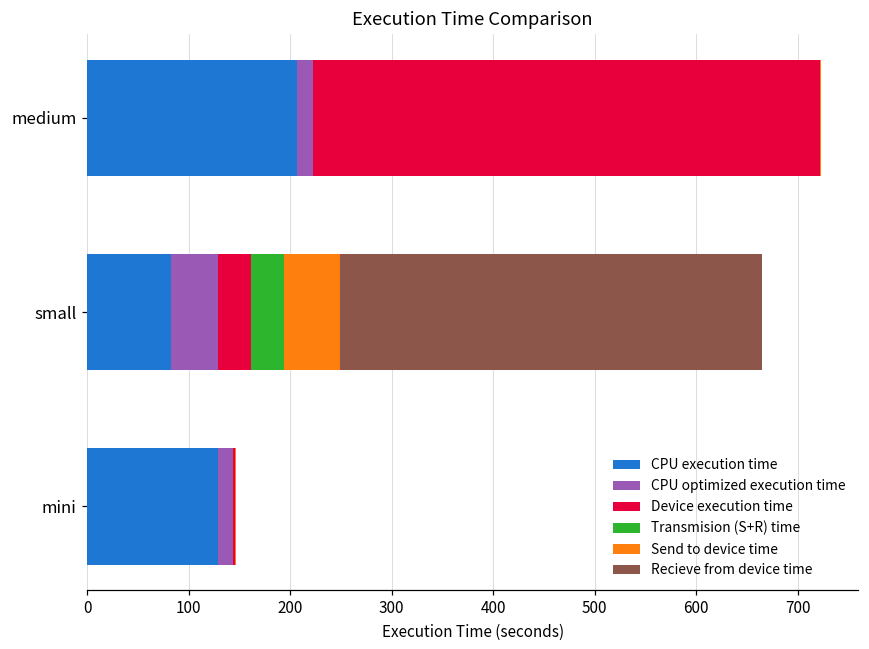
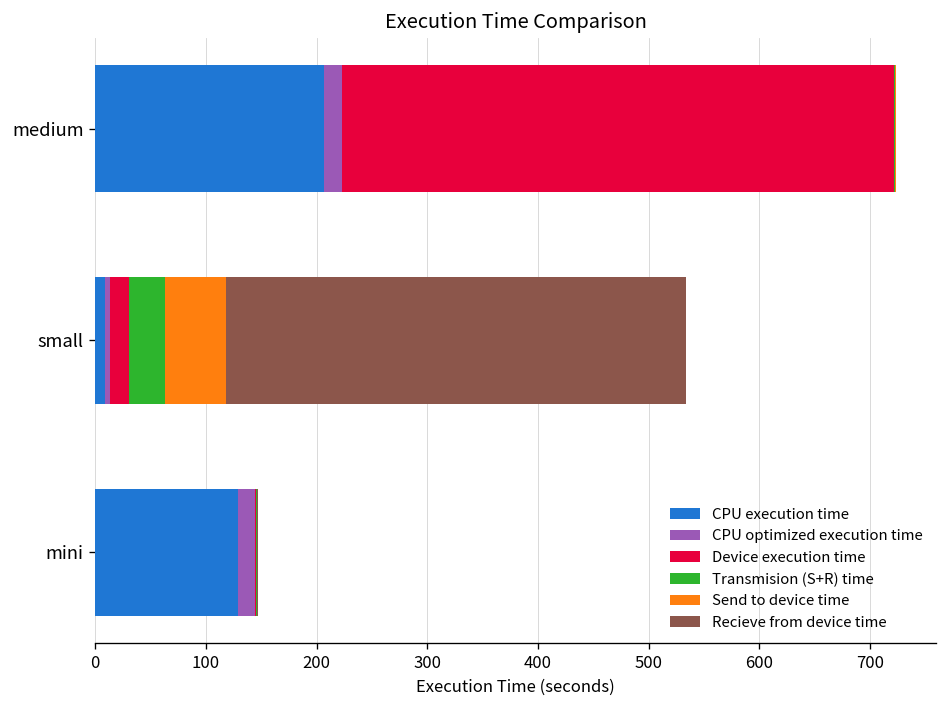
  {
    "CPU execution time": {
      "medium": 210,
-     "small": 80,
+     "small": 10,
      "mini": 130
    },
    "CPU optimized execution time": {
      "medium": 20,
-     "small": 50,
+     "small": 0,
      "mini": 10
    },
    "Device execution time": {
      "medium": 500,
-     "small": 30
+     "small": 20
    },
    "Transmision (S+R) time": {
      "small": 30
    },
    "Send to device time": {
      "small": 60
    },
    "Recieve from device time": {
      "small": 420
    }
  }
